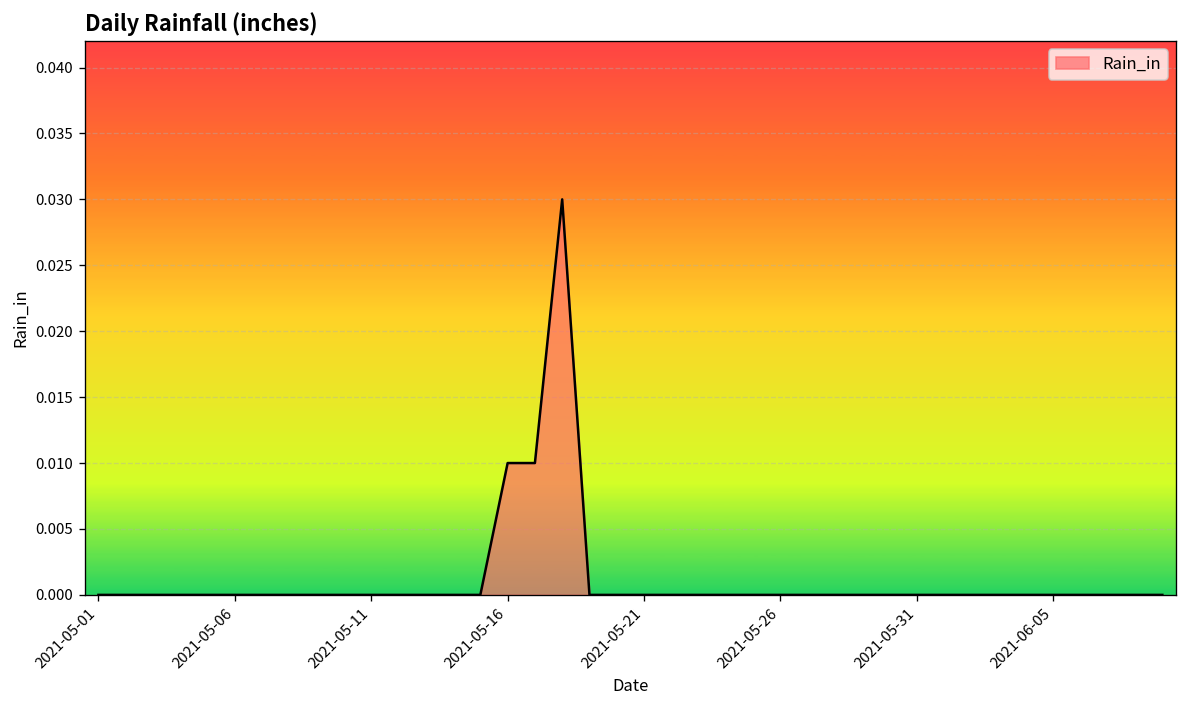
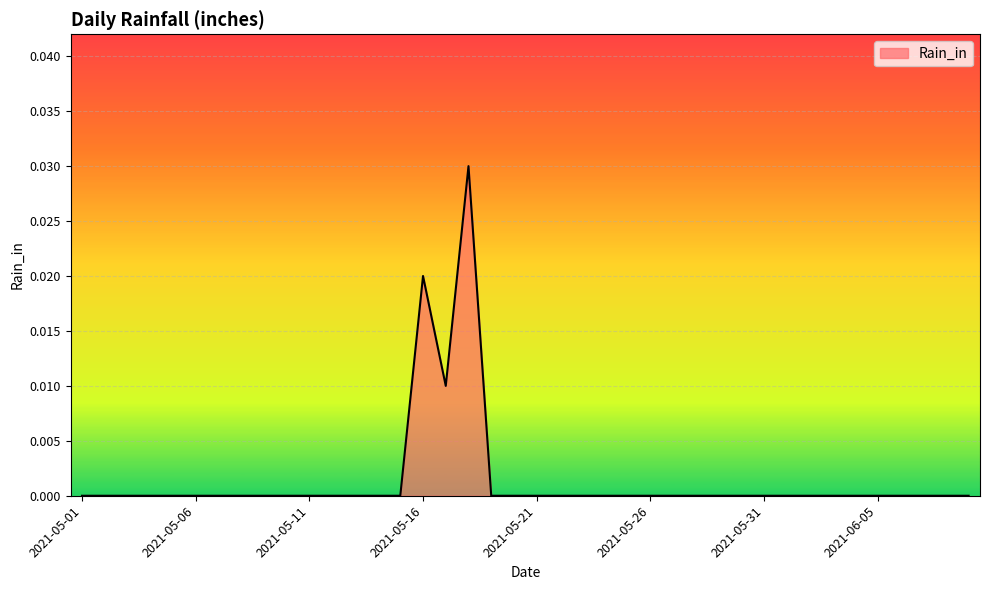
  {
    "2021-05-01": 0.00,
    "2021-05-06": 0.00,
    "2021-05-11": 0.00,
-   "2021-05-16": 0.01,
+   "2021-05-16": 0.02,
    "2021-05-21": 0.00,
    "2021-05-26": 0.00,
    "2021-05-31": 0.00,
    "2021-06-05": 0.00
  }
